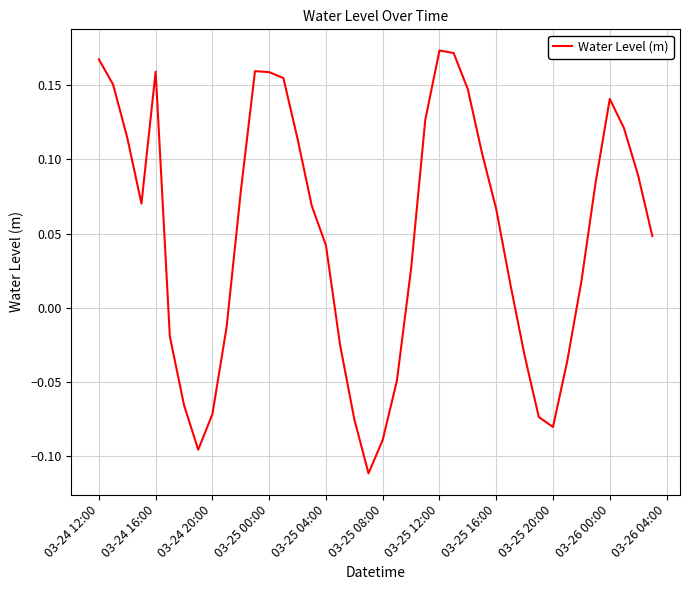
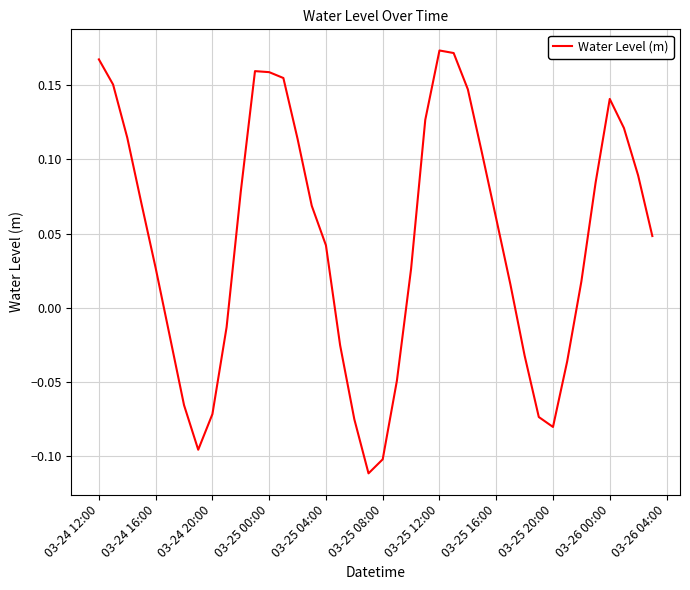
  {
    "03-24 12:00": 0.167,
-   "03-24 16:00": 0.159,
+   "03-24 16:00": 0.027,
    "03-24 20:00": -0.072,
    "03-25 00:00": 0.159,
    "03-25 04:00": 0.042,
-   "03-25 08:00": -0.089,
+   "03-25 08:00": -0.102,
    "03-25 12:00": 0.173,
-   "03-25 16:00": 0.067,
+   "03-25 16:00": 0.060,
    "03-25 20:00": -0.080,
    "03-26 00:00": 0.141
  }
